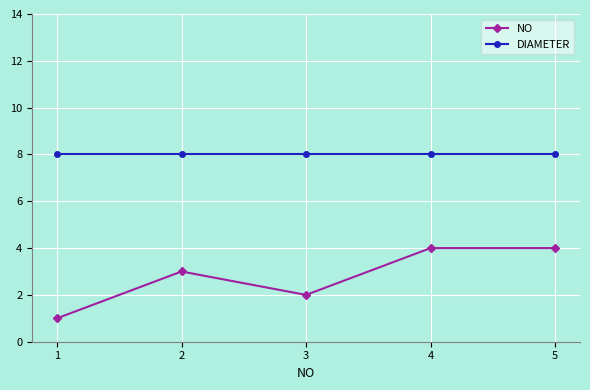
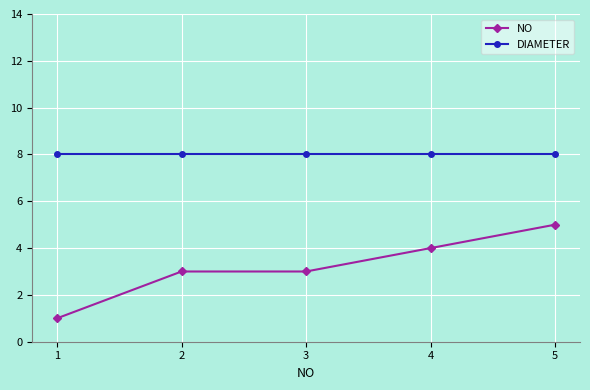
  {
    "NO": {
      "1": 1,
      "2": 3,
-     "3": 2,
+     "3": 3,
      "4": 4,
-     "5": 4
+     "5": 5
    },
    "DIAMETER": {
      "1": 8,
      "2": 8,
      "3": 8,
      "4": 8,
      "5": 8
    }
  }
